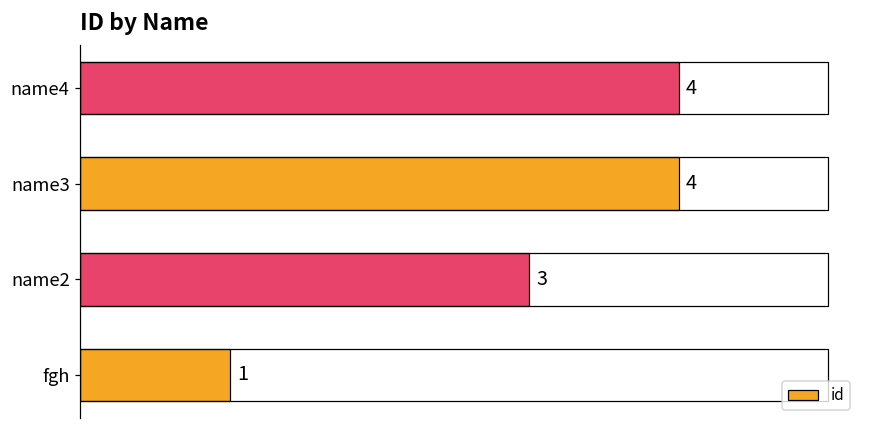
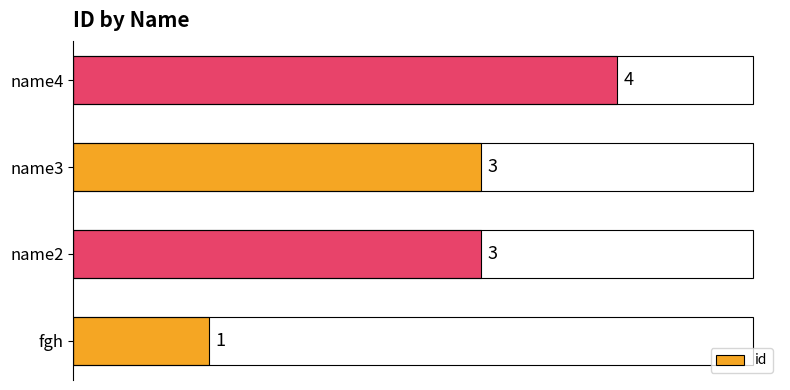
  {
    "name4": 4,
-   "name3": 4,
+   "name3": 3,
    "name2": 3,
    "fgh": 1
  }
